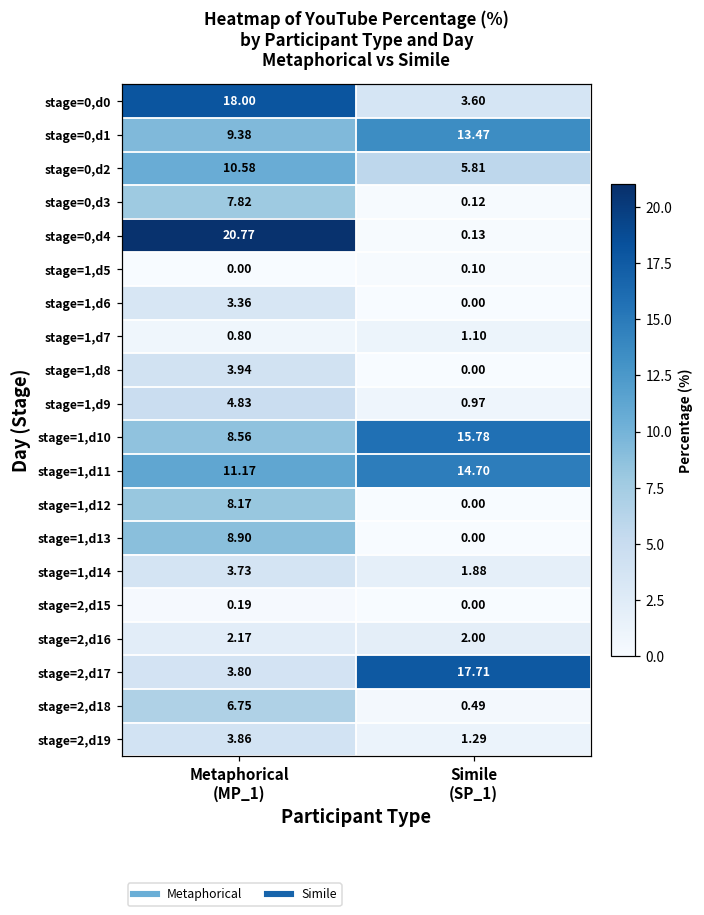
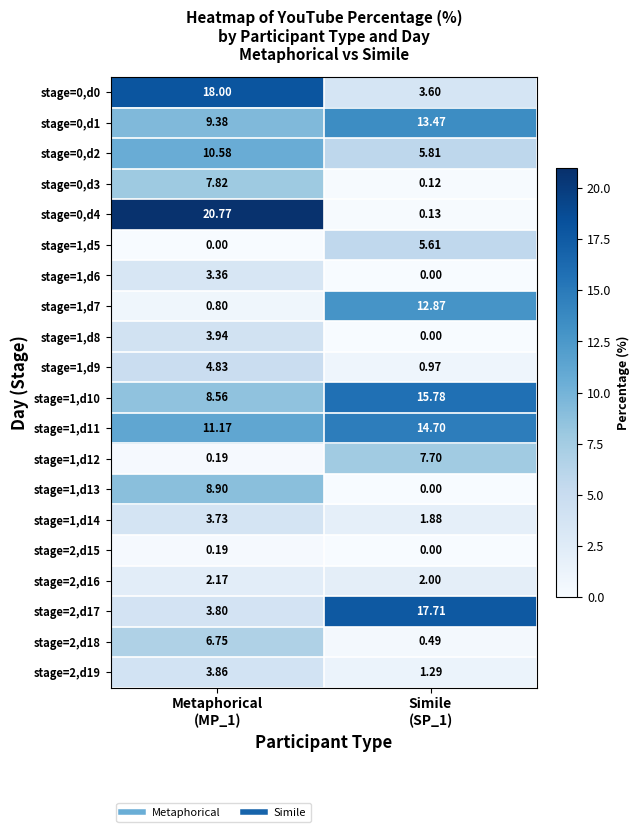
  {
    "stage=0,d0": {
      "Metaphorical (MP_1)": 18.00,
      "Simile (SP_1)": 3.60
    },
    "stage=0,d1": {
      "Metaphorical (MP_1)": 9.38,
      "Simile (SP_1)": 13.47
    },
    "stage=0,d2": {
      "Metaphorical (MP_1)": 10.58,
      "Simile (SP_1)": 5.81
    },
    "stage=0,d3": {
      "Metaphorical (MP_1)": 7.82,
      "Simile (SP_1)": 0.12
    },
    "stage=0,d4": {
      "Metaphorical (MP_1)": 20.77,
      "Simile (SP_1)": 0.13
    },
    "stage=1,d5": {
      "Metaphorical (MP_1)": 0.00,
-     "Simile (SP_1)": 0.10
+     "Simile (SP_1)": 5.61
    },
    "stage=1,d6": {
      "Metaphorical (MP_1)": 3.36,
      "Simile (SP_1)": 0.00
    },
    "stage=1,d7": {
      "Metaphorical (MP_1)": 0.80,
-     "Simile (SP_1)": 1.10
+     "Simile (SP_1)": 12.87
    },
    "stage=1,d8": {
      "Metaphorical (MP_1)": 3.94,
      "Simile (SP_1)": 0.00
    },
    "stage=1,d9": {
      "Metaphorical (MP_1)": 4.83,
      "Simile (SP_1)": 0.97
    },
    "stage=1,d10": {
      "Metaphorical (MP_1)": 8.56,
      "Simile (SP_1)": 15.78
    },
    "stage=1,d11": {
      "Metaphorical (MP_1)": 11.17,
      "Simile (SP_1)": 14.70
    },
    "stage=1,d12": {
-     "Metaphorical (MP_1)": 8.17,
-     "Simile (SP_1)": 0.00
+     "Metaphorical (MP_1)": 0.19,
+     "Simile (SP_1)": 7.70
    },
    "stage=1,d13": {
      "Metaphorical (MP_1)": 8.90,
      "Simile (SP_1)": 0.00
    },
    "stage=1,d14": {
      "Metaphorical (MP_1)": 3.73,
      "Simile (SP_1)": 1.88
    },
    "stage=2,d15": {
      "Metaphorical (MP_1)": 0.19,
      "Simile (SP_1)": 0.00
    },
    "stage=2,d16": {
      "Metaphorical (MP_1)": 2.17,
      "Simile (SP_1)": 2.00
    },
    "stage=2,d17": {
      "Metaphorical (MP_1)": 3.80,
      "Simile (SP_1)": 17.71
    },
    "stage=2,d18": {
      "Metaphorical (MP_1)": 6.75,
      "Simile (SP_1)": 0.49
    },
    "stage=2,d19": {
      "Metaphorical (MP_1)": 3.86,
      "Simile (SP_1)": 1.29
    }
  }
